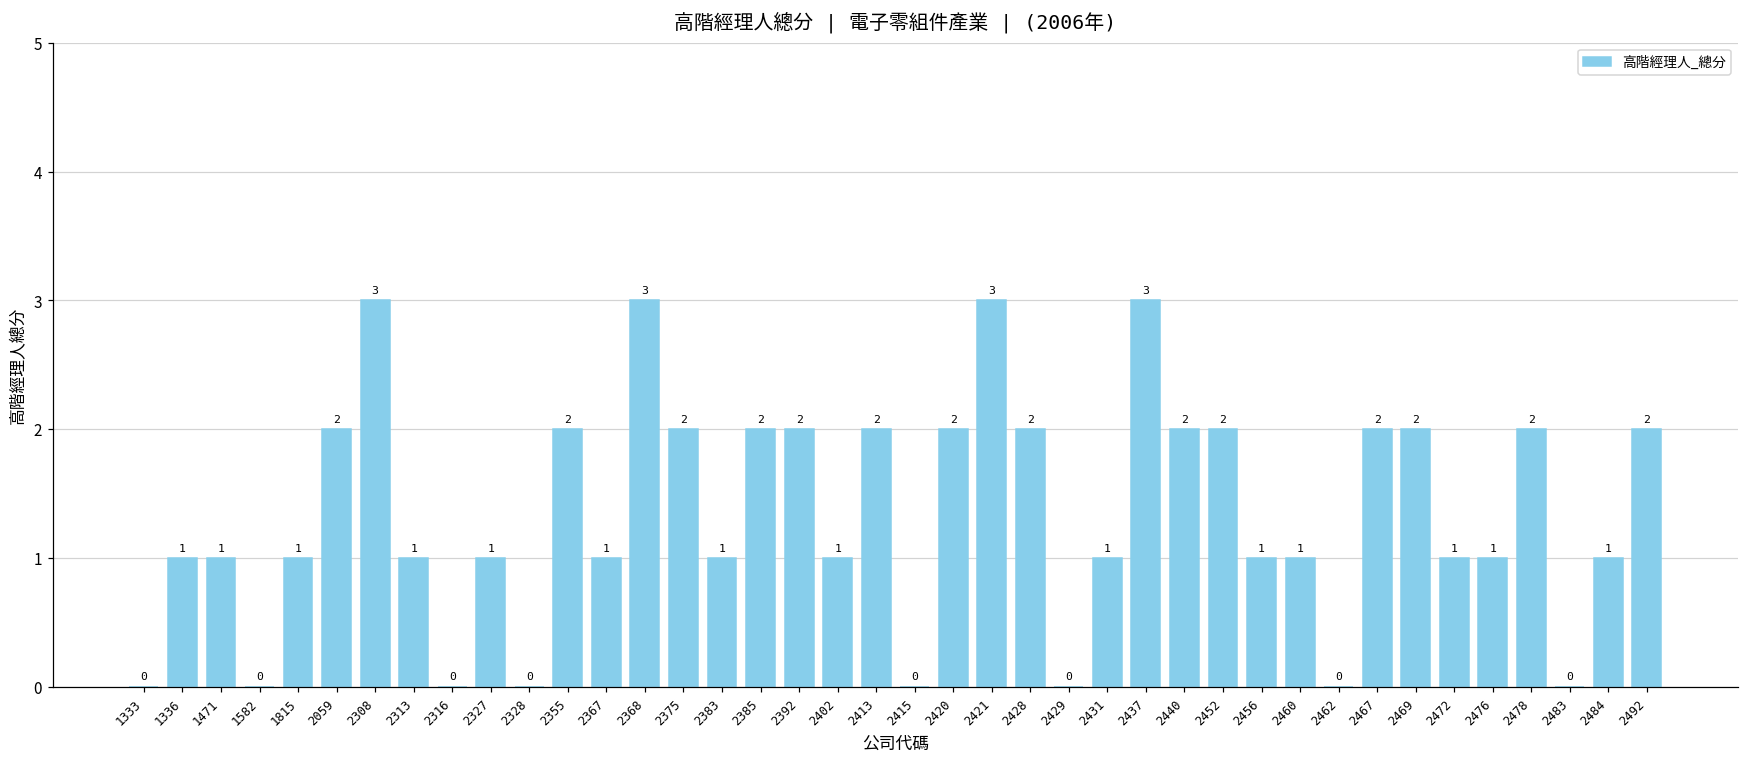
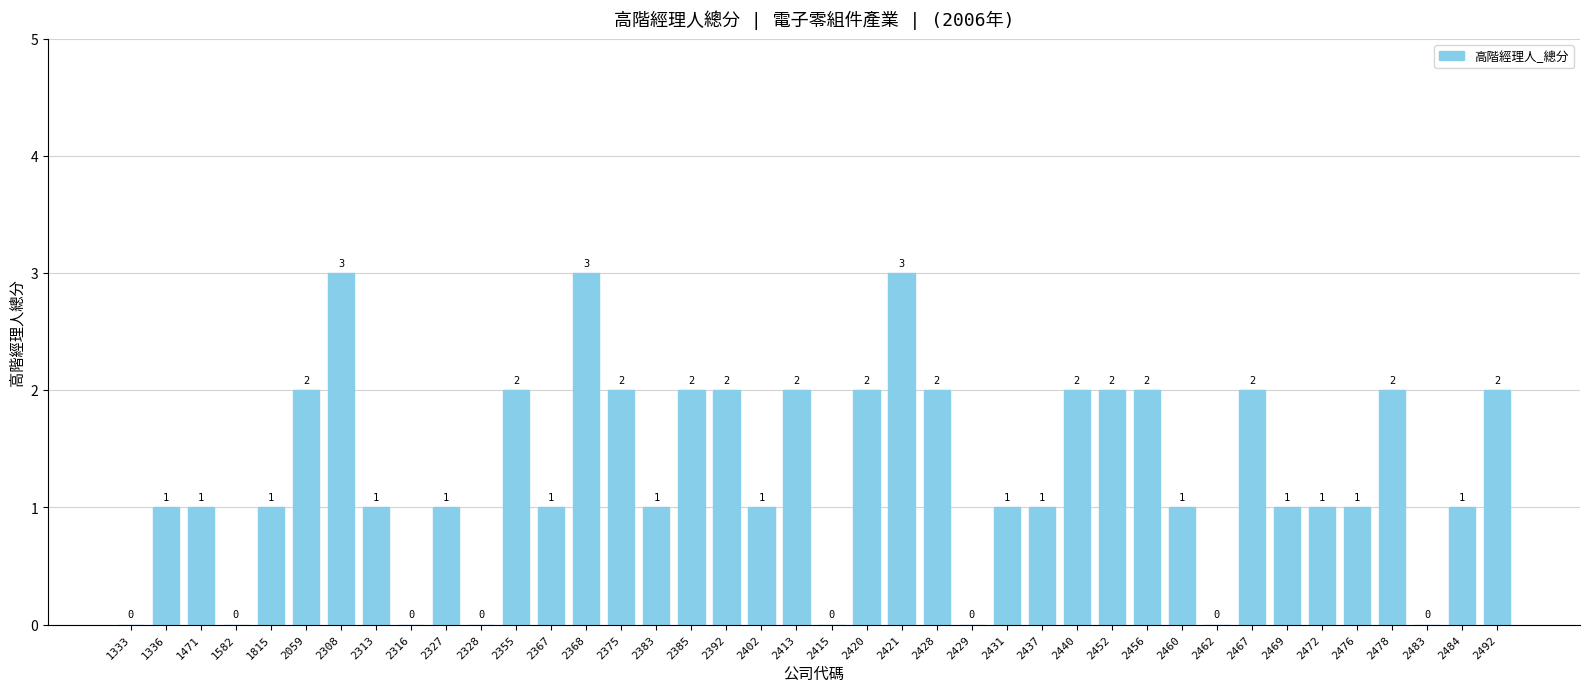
  {
    "1333": 0,
    "1336": 1,
    "1471": 1,
    "1582": 0,
    "1815": 1,
    "2059": 2,
    "2308": 3,
    "2313": 1,
    "2316": 0,
    "2327": 1,
    "2328": 0,
    "2355": 2,
    "2367": 1,
    "2368": 3,
    "2375": 2,
    "2383": 1,
    "2385": 2,
    "2392": 2,
    "2402": 1,
    "2413": 2,
    "2415": 0,
    "2420": 2,
    "2421": 3,
    "2428": 2,
    "2429": 0,
    "2431": 1,
-   "2437": 3,
+   "2437": 1,
    "2440": 2,
    "2452": 2,
-   "2456": 1,
+   "2456": 2,
    "2460": 1,
    "2462": 0,
    "2467": 2,
-   "2469": 2,
+   "2469": 1,
    "2472": 1,
    "2476": 1,
    "2478": 2,
    "2483": 0,
    "2484": 1,
    "2492": 2
  }
